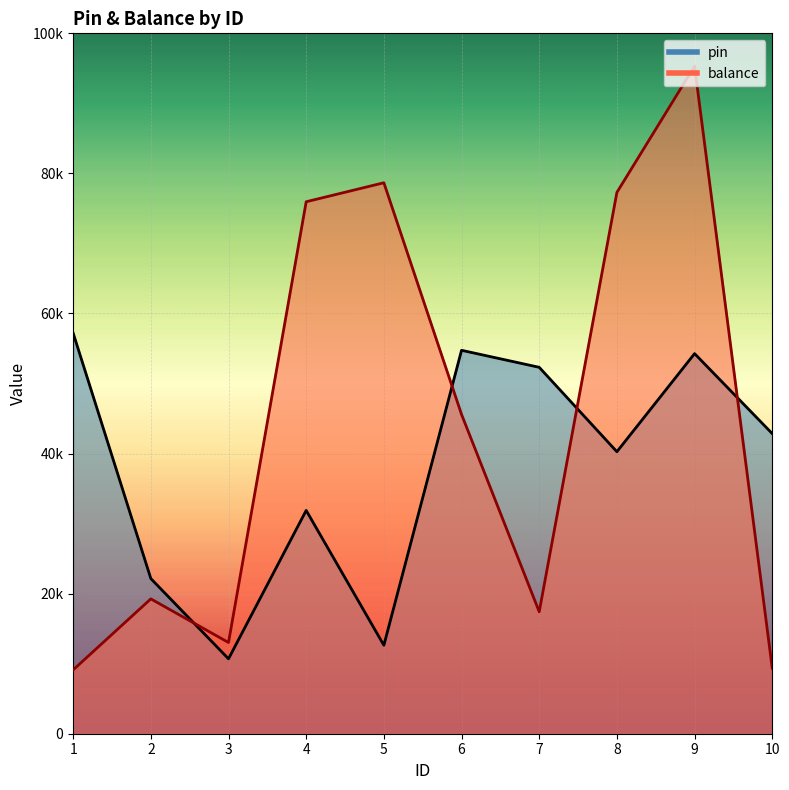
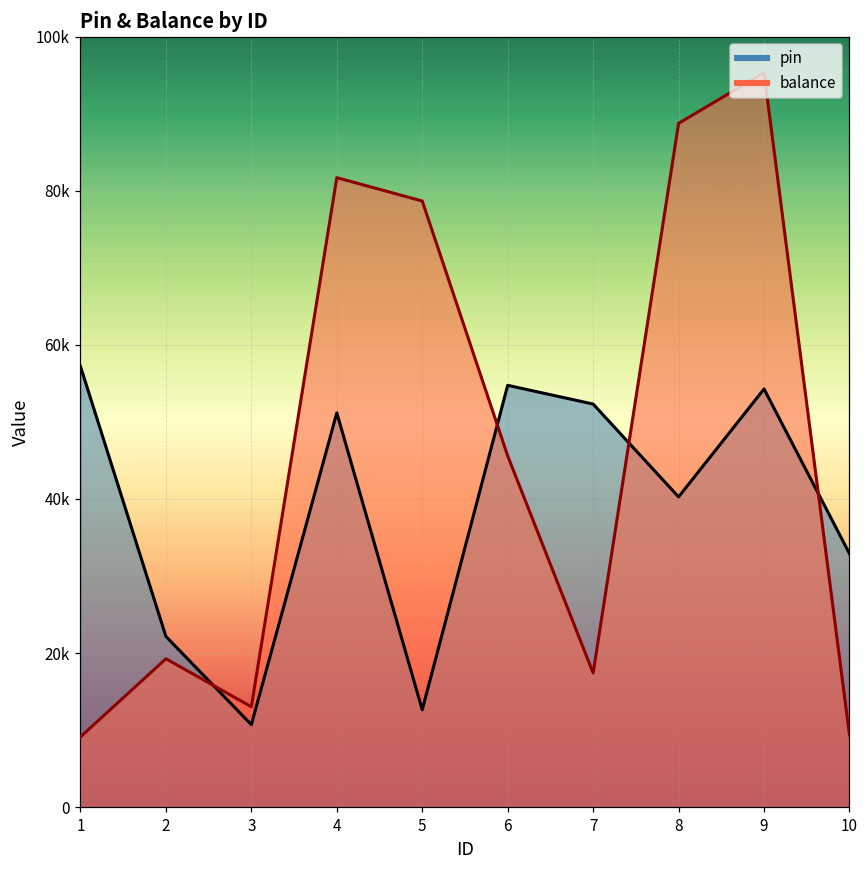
  {
    "pin": {
      "1": 57000,
      "2": 22000,
      "3": 11000,
-     "4": 32000,
+     "4": 51000,
      "5": 13000,
      "6": 55000,
      "7": 52000,
      "8": 40000,
      "9": 54000,
-     "10": 43000
+     "10": 33000
    },
    "balance": {
      "1": 9000,
      "2": 19000,
      "3": 13000,
-     "4": 76000,
+     "4": 82000,
      "5": 79000,
      "6": 46000,
      "7": 17000,
-     "8": 77000,
+     "8": 89000,
      "10": 9000
    }
  }
